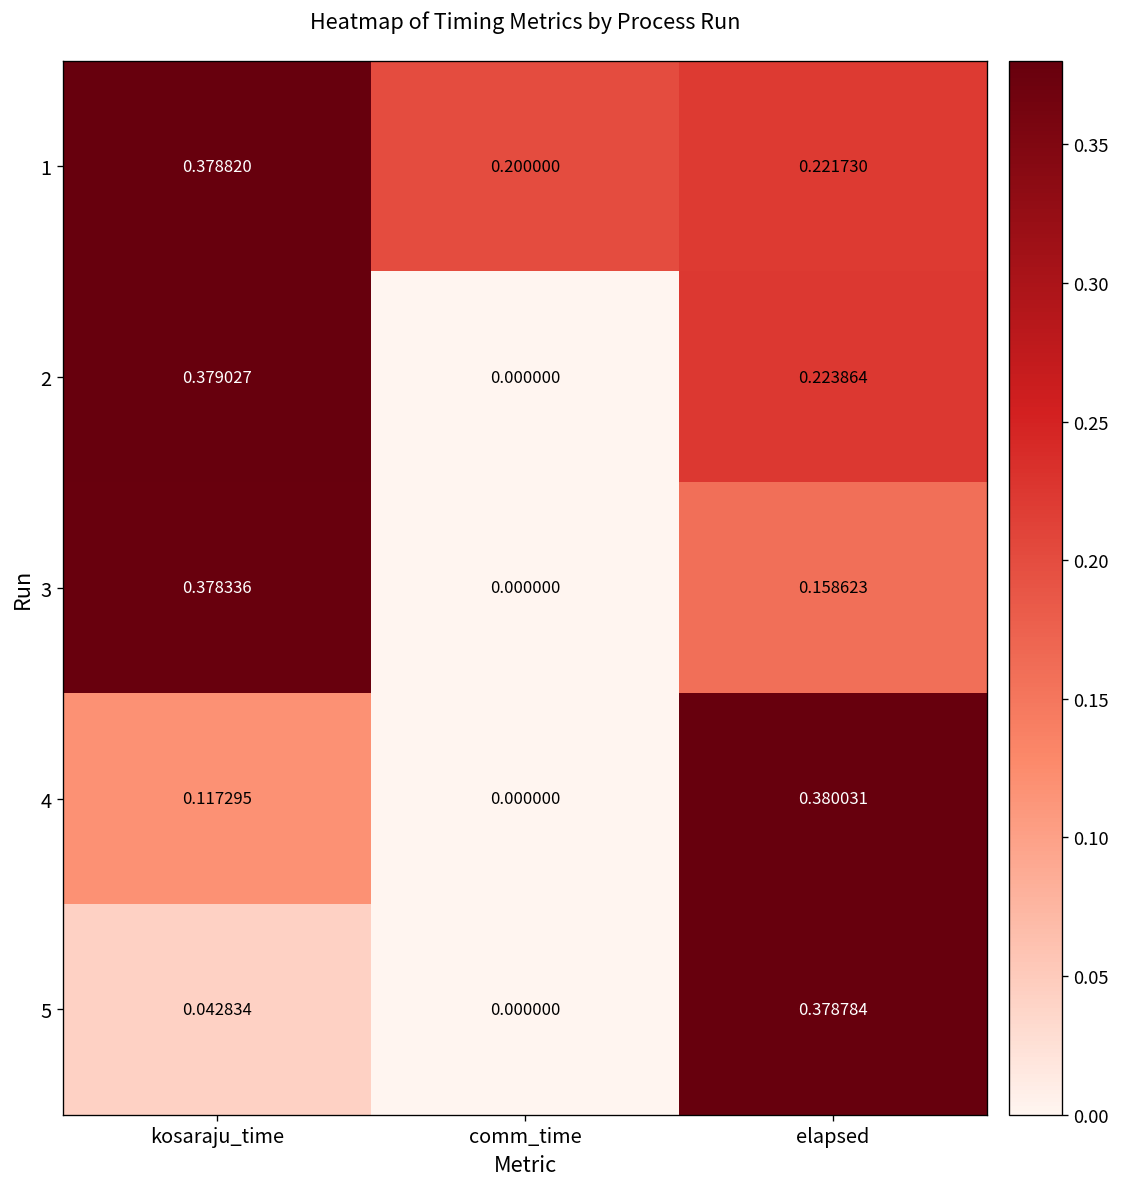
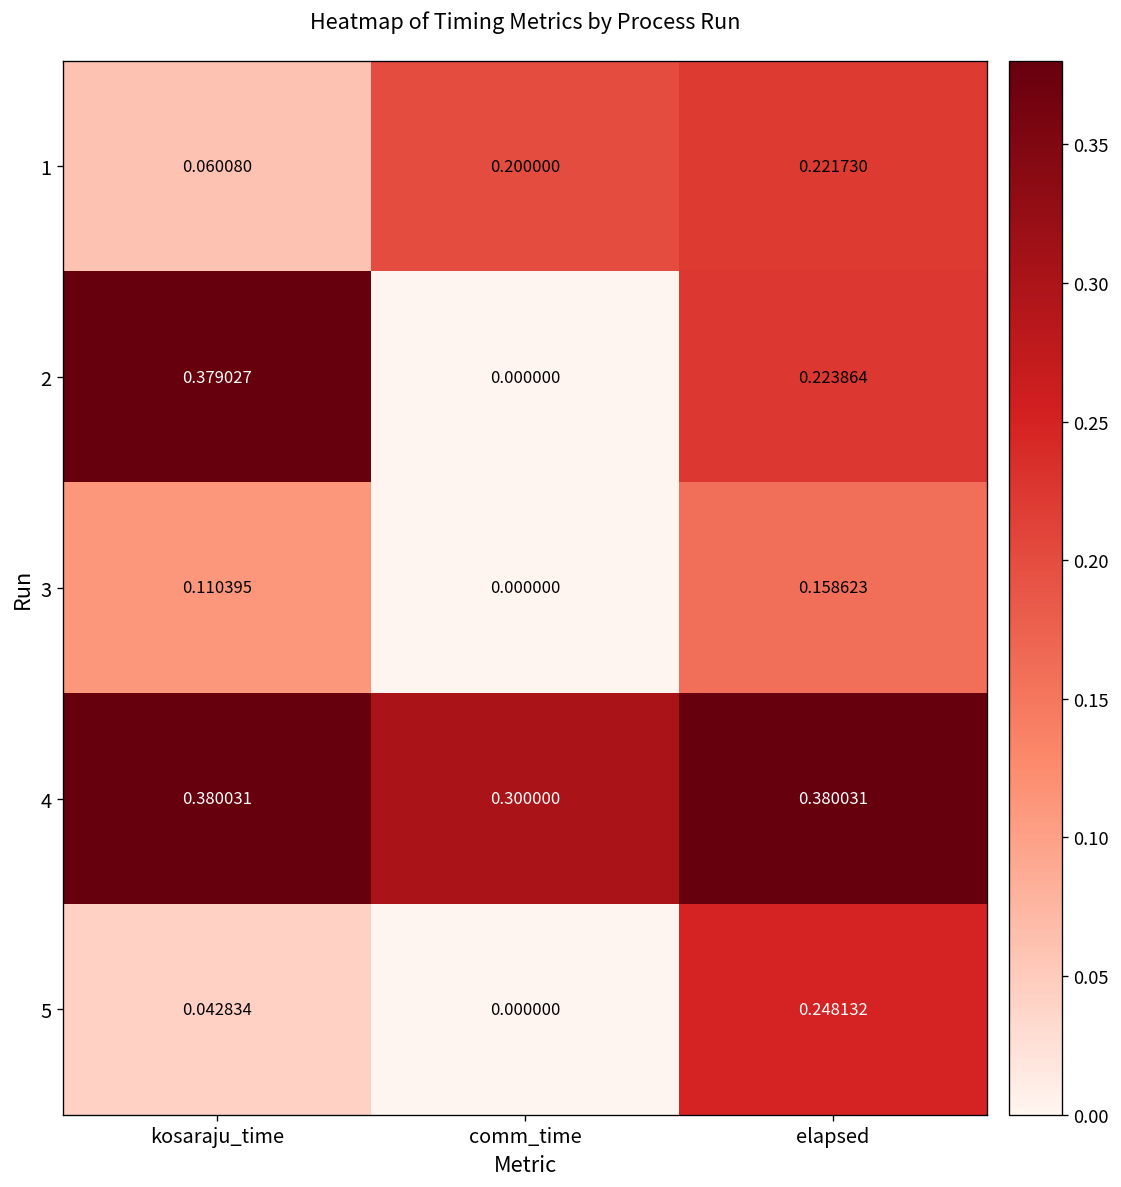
  {
    "1": {
-     "kosaraju_time": 0.378820,
+     "kosaraju_time": 0.060080,
      "comm_time": 0.200000,
      "elapsed": 0.221730
    },
    "2": {
      "kosaraju_time": 0.379027,
      "comm_time": 0.000000,
      "elapsed": 0.223864
    },
    "3": {
-     "kosaraju_time": 0.378336,
+     "kosaraju_time": 0.110395,
      "comm_time": 0.000000,
      "elapsed": 0.158623
    },
    "4": {
-     "kosaraju_time": 0.117295,
-     "comm_time": 0.000000,
+     "kosaraju_time": 0.380031,
+     "comm_time": 0.300000,
      "elapsed": 0.380031
    },
    "5": {
      "kosaraju_time": 0.042834,
      "comm_time": 0.000000,
-     "elapsed": 0.378784
+     "elapsed": 0.248132
    }
  }
